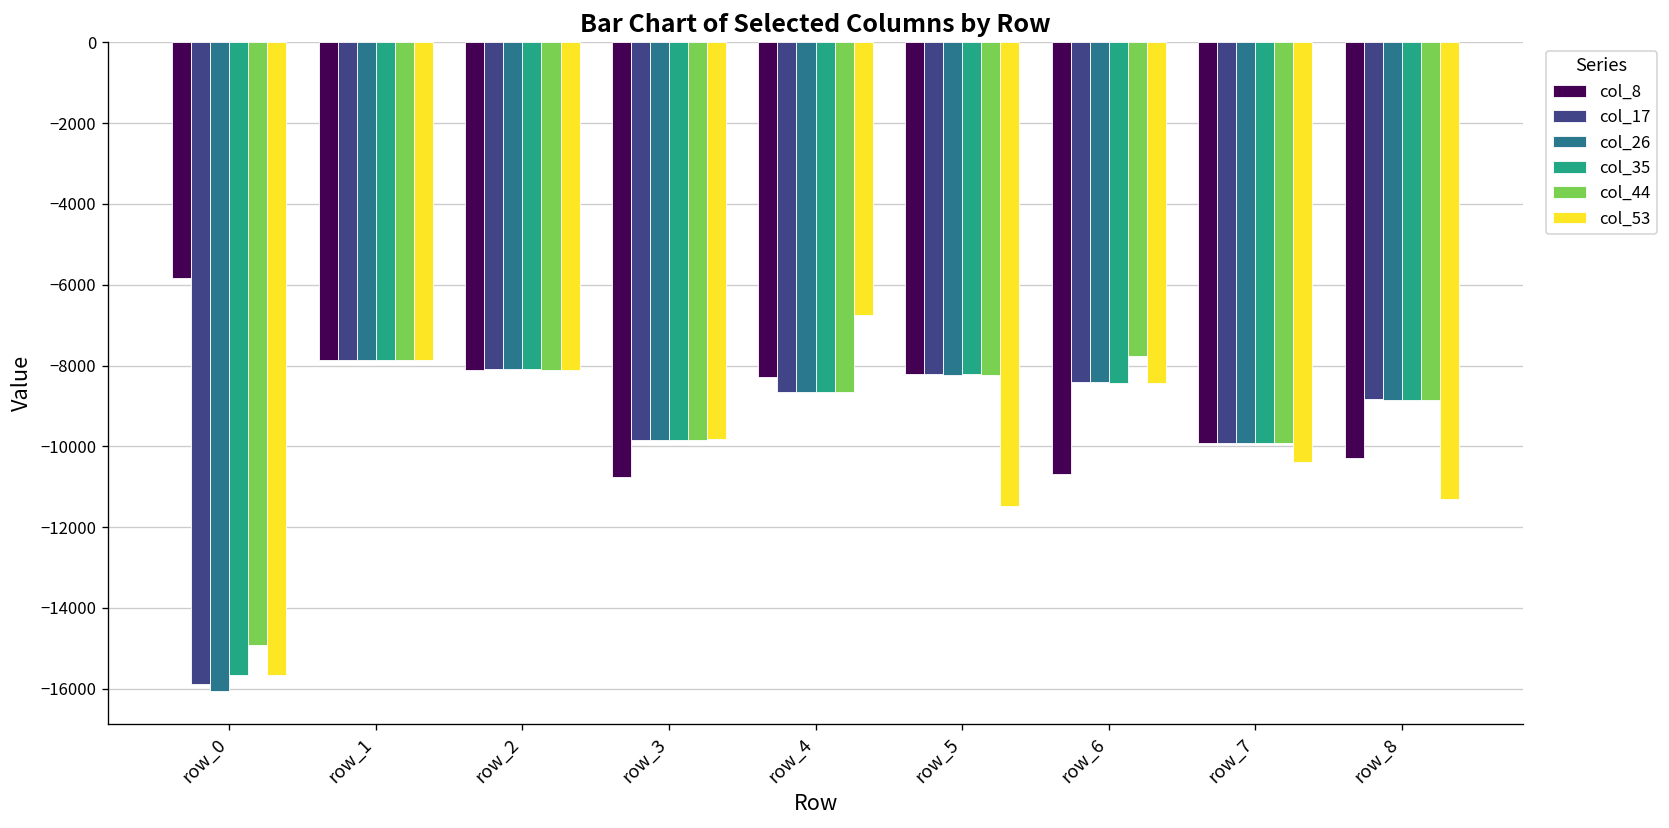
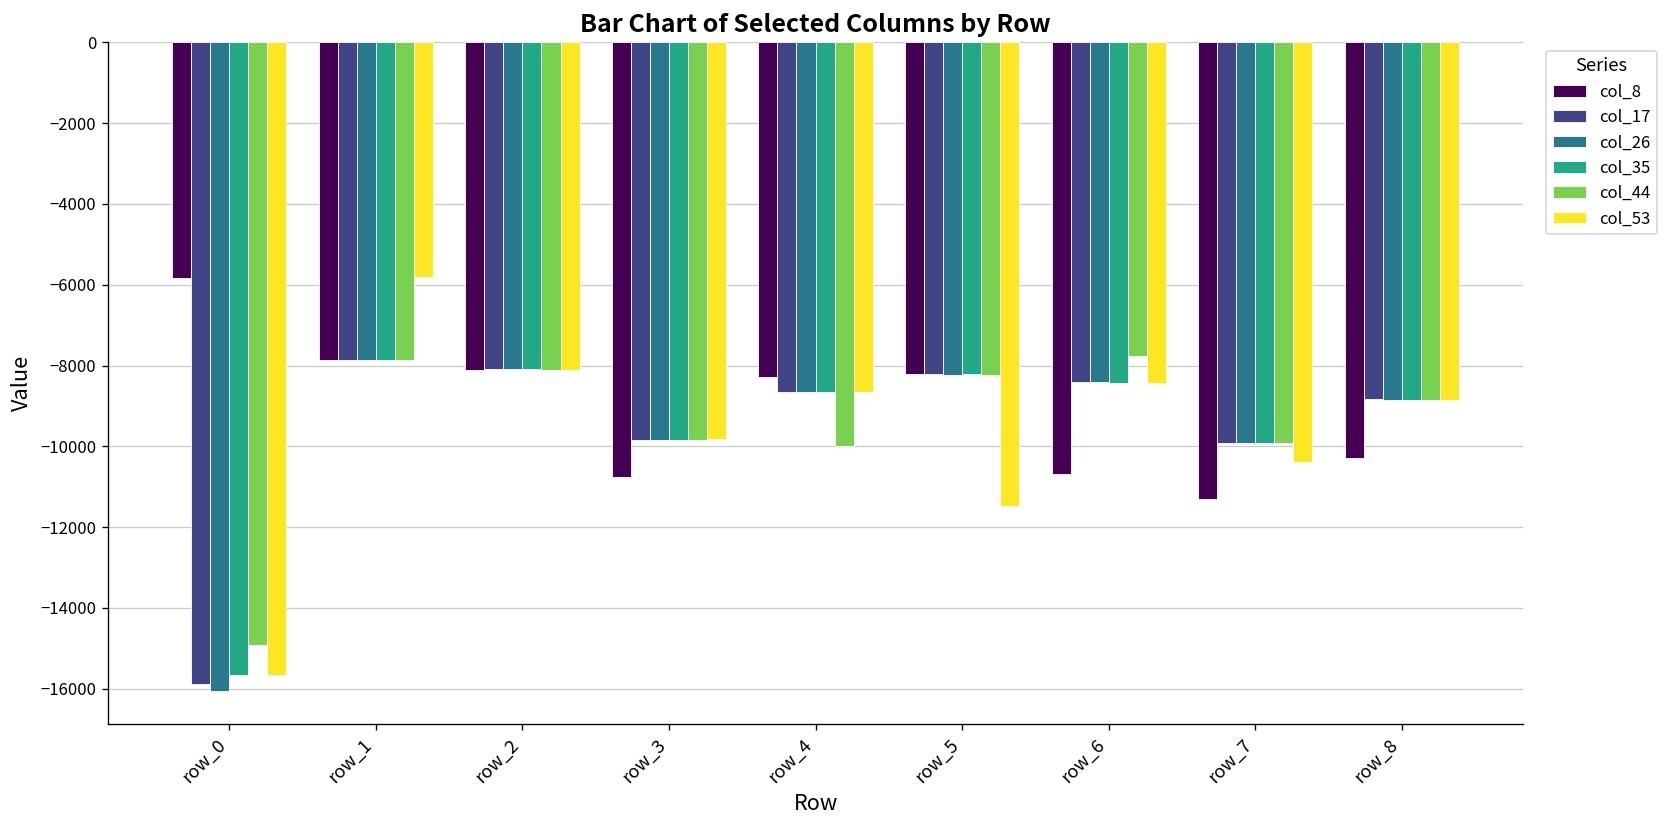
  {
    "col_8": {
      "row_0": -5800,
      "row_1": -7900,
      "row_2": -8100,
      "row_3": -10800,
      "row_4": -8300,
      "row_5": -8200,
      "row_6": -10700,
-     "row_7": -9900,
+     "row_7": -11300,
      "row_8": -10300
    },
    "col_44": {
      "row_0": -14900,
      "row_1": -7900,
      "row_2": -8100,
      "row_3": -9800,
-     "row_4": -8700,
+     "row_4": -10000,
      "row_5": -8200,
      "row_6": -7800,
      "row_7": -9900,
      "row_8": -8800
    },
    "col_53": {
      "row_0": -15700,
-     "row_1": -7900,
+     "row_1": -5800,
      "row_2": -8100,
      "row_3": -9800,
-     "row_4": -6700,
+     "row_4": -8600,
      "row_5": -11500,
      "row_6": -8400,
      "row_7": -10400,
-     "row_8": -11300
+     "row_8": -8800
    }
  }
